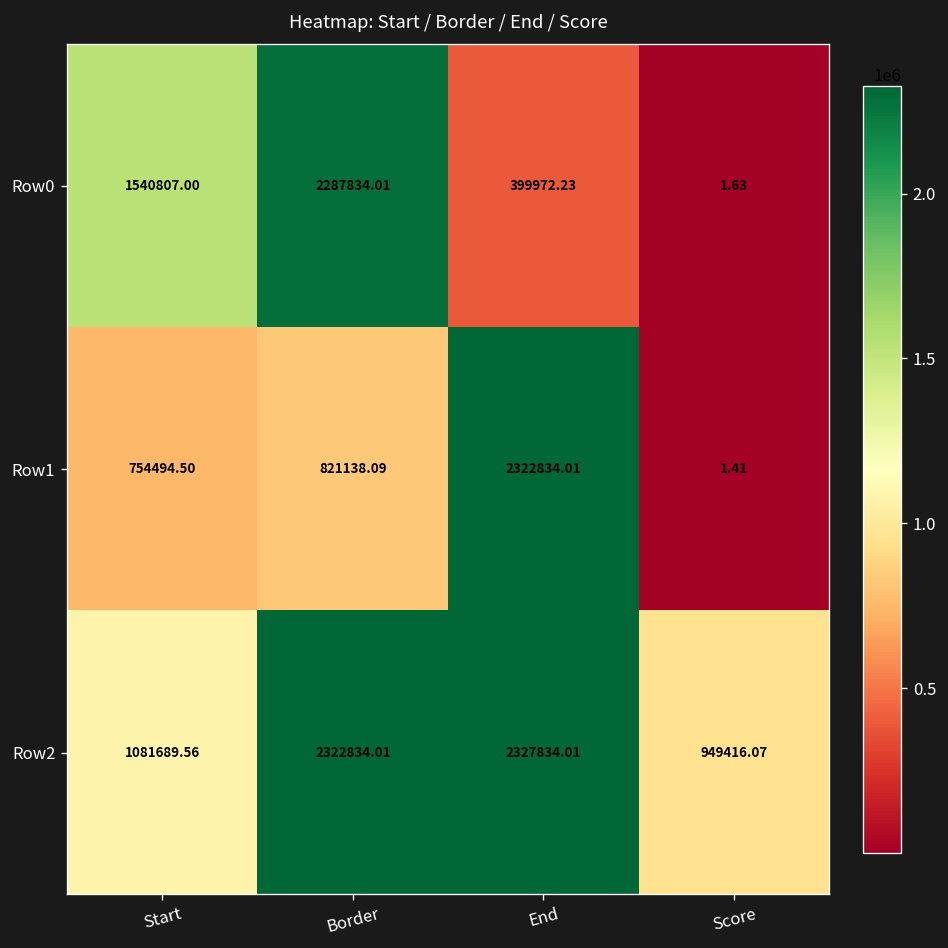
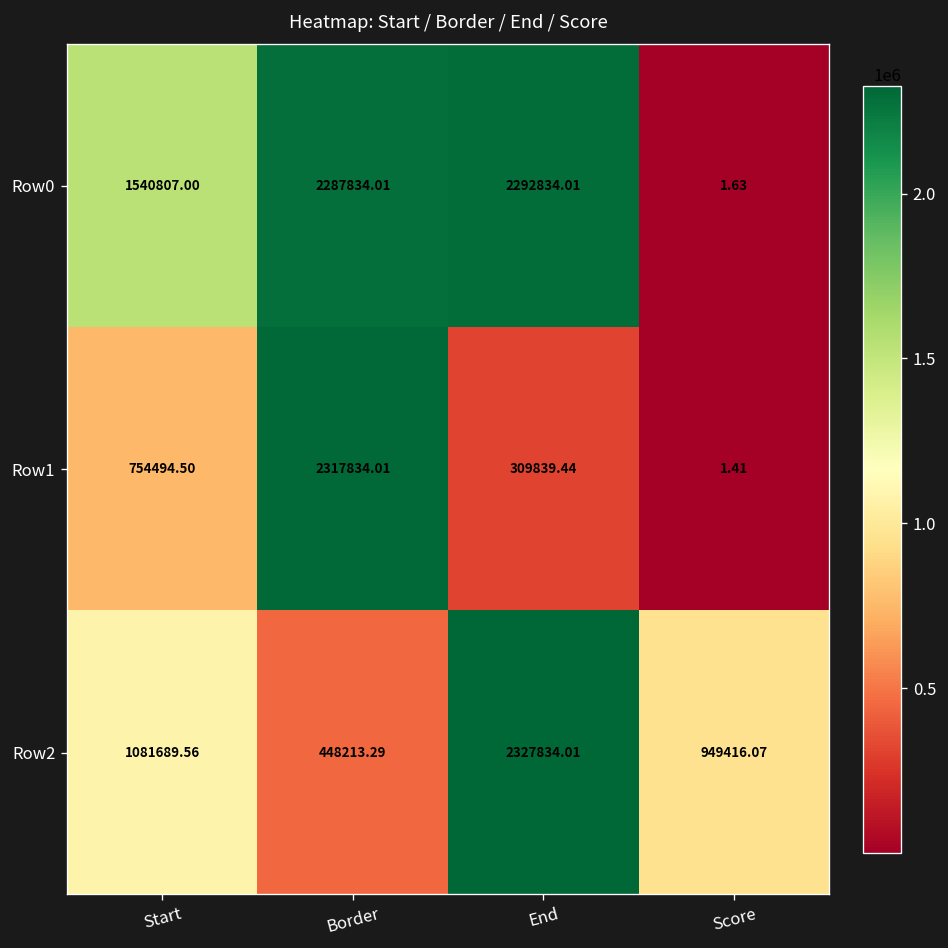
  {
    "Row0": {
      "Start": 1540807.00,
      "Border": 2287834.01,
-     "End": 399972.23,
+     "End": 2292834.01,
      "Score": 1.63
    },
    "Row1": {
      "Start": 754494.50,
-     "Border": 821138.09,
-     "End": 2322834.01,
+     "Border": 2317834.01,
+     "End": 309839.44,
      "Score": 1.41
    },
    "Row2": {
      "Start": 1081689.56,
-     "Border": 2322834.01,
+     "Border": 448213.29,
      "End": 2327834.01,
      "Score": 949416.07
    }
  }
